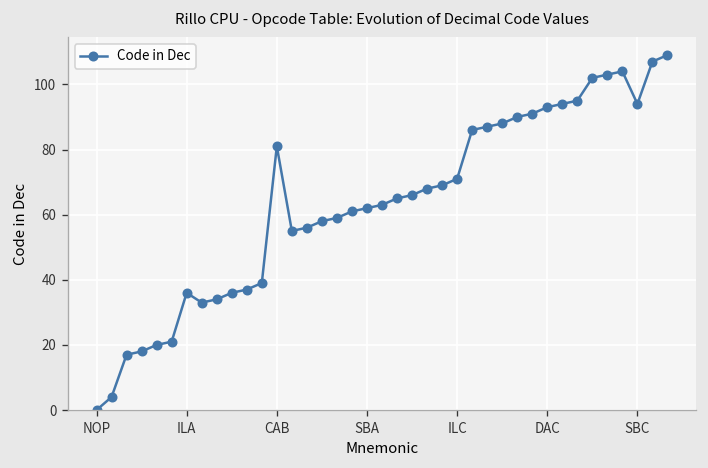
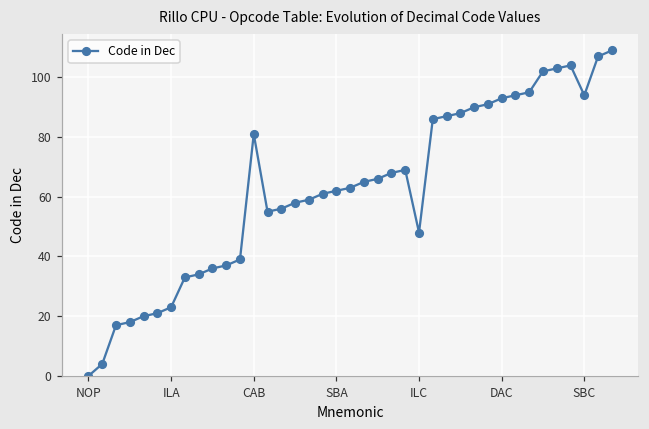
  {
    "NOP": 0,
-   "ILA": 36,
+   "ILA": 23,
    "CAB": 81,
    "SBA": 62,
-   "ILC": 71,
+   "ILC": 48,
    "DAC": 93,
    "SBC": 94
  }
